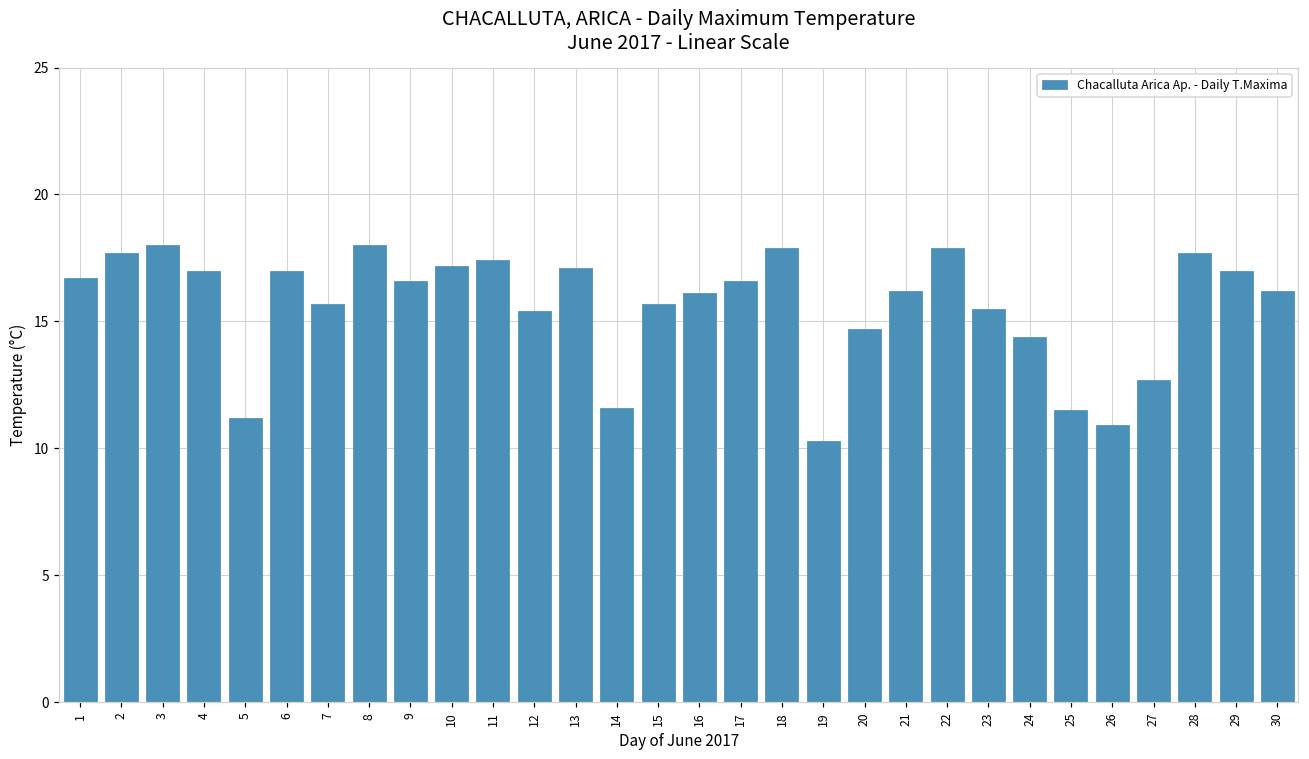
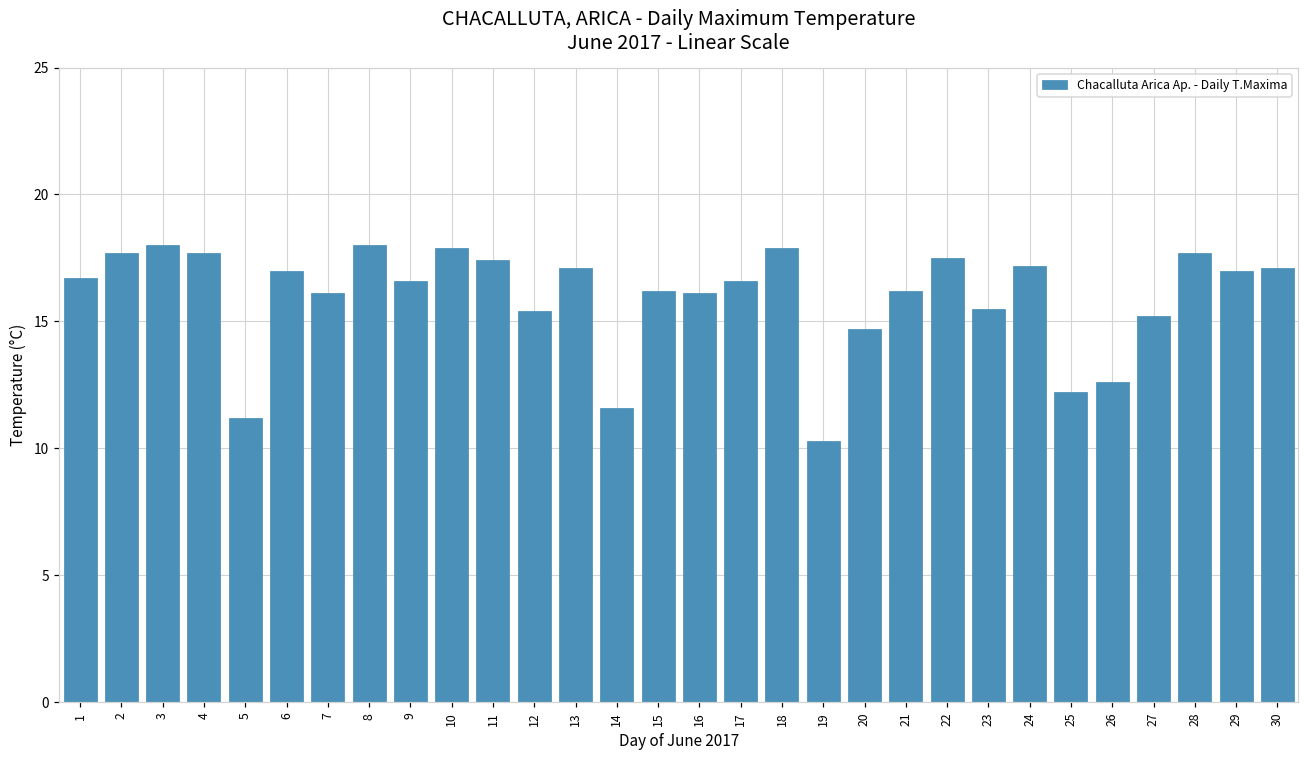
  {
    "1": 16.7,
    "2": 17.7,
    "3": 18.0,
-   "4": 17.0,
+   "4": 17.7,
    "5": 11.2,
    "6": 17.0,
-   "7": 15.7,
+   "7": 16.1,
    "8": 18.0,
    "9": 16.6,
-   "10": 17.2,
+   "10": 17.9,
    "11": 17.4,
    "12": 15.4,
    "13": 17.1,
    "14": 11.6,
-   "15": 15.7,
+   "15": 16.2,
    "16": 16.1,
    "17": 16.6,
    "18": 17.9,
    "19": 10.3,
    "20": 14.7,
    "21": 16.2,
-   "22": 17.9,
+   "22": 17.5,
    "23": 15.5,
-   "24": 14.4,
-   "25": 11.5,
-   "26": 10.9,
-   "27": 12.7,
+   "24": 17.2,
+   "25": 12.2,
+   "26": 12.6,
+   "27": 15.2,
    "28": 17.7,
    "29": 17.0,
-   "30": 16.2
+   "30": 17.1
  }
